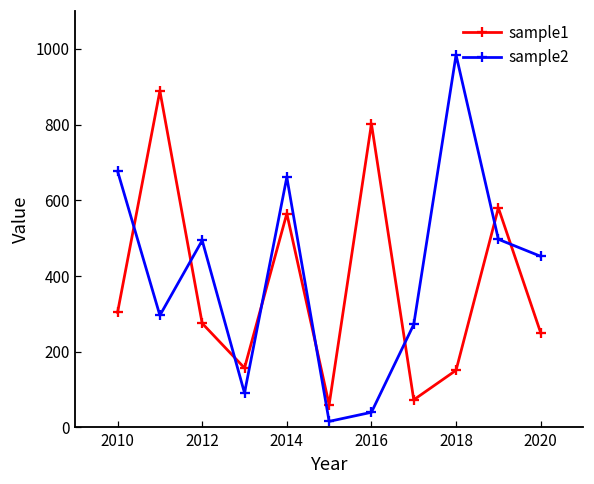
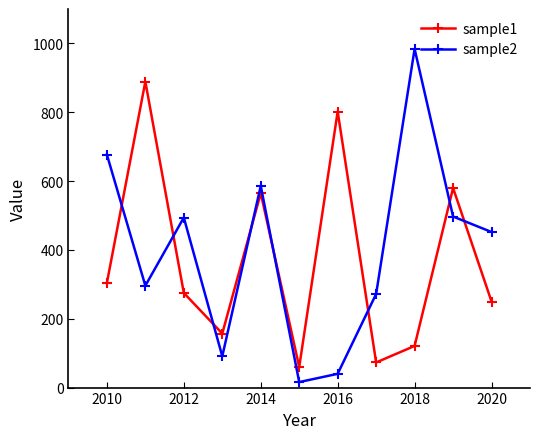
  {
    "sample1": {
      "2010": 300,
      "2012": 280,
      "2014": 570,
      "2016": 800,
-     "2018": 150,
+     "2018": 120,
      "2020": 250
    },
    "sample2": {
      "2010": 680,
      "2012": 490,
-     "2014": 660,
+     "2014": 590,
      "2016": 40,
      "2018": 980,
      "2020": 450
    }
  }
